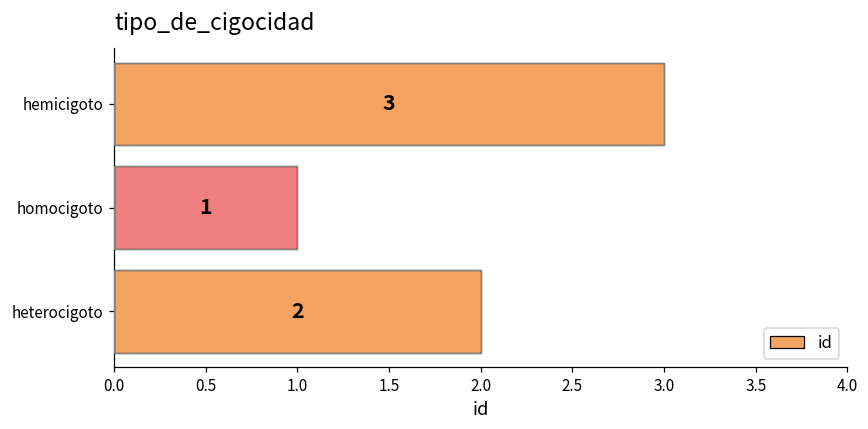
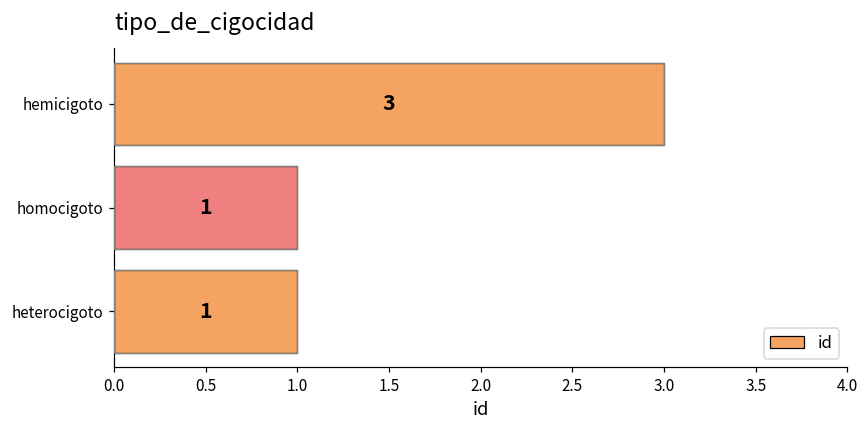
  {
    "hemicigoto": 3,
    "homocigoto": 1,
-   "heterocigoto": 2
+   "heterocigoto": 1
  }
